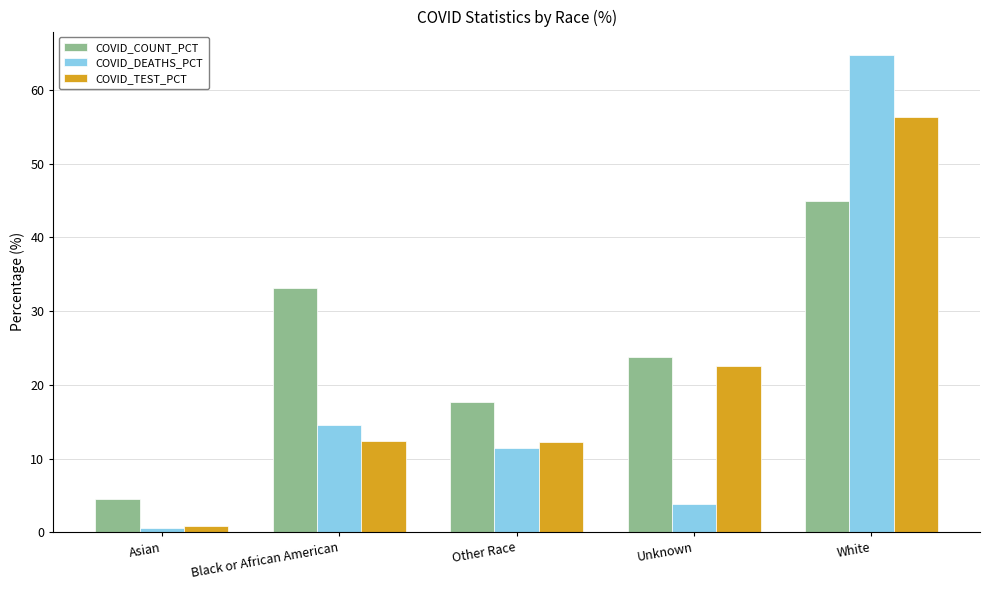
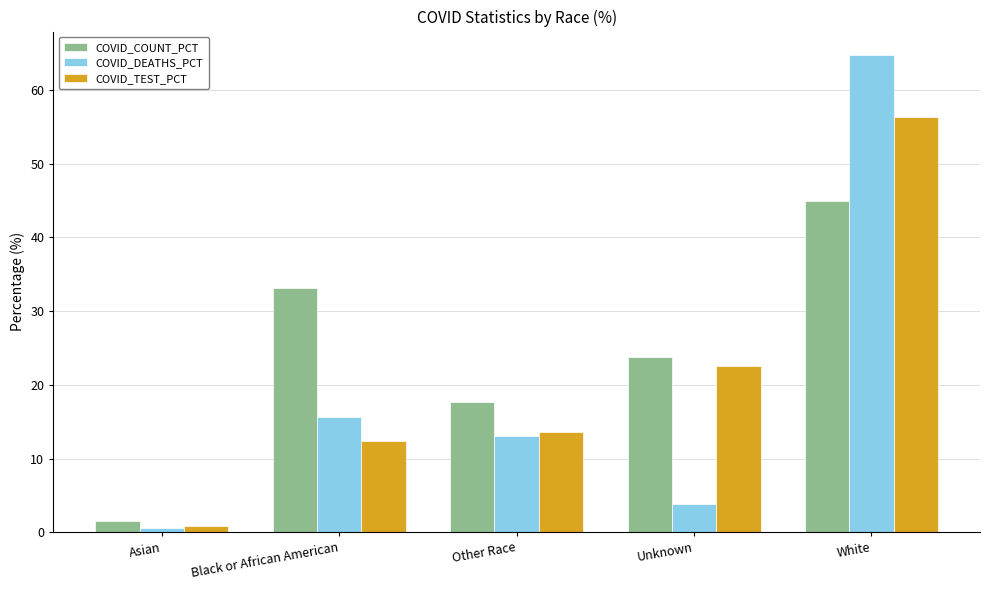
  {
    "COVID_COUNT_PCT": {
-     "Asian": 4,
+     "Asian": 1,
      "Black or African American": 33,
      "Other Race": 18,
      "Unknown": 24,
      "White": 45
    },
    "COVID_DEATHS_PCT": {
      "Asian": 1,
-     "Black or African American": 14,
-     "Other Race": 11,
+     "Black or African American": 16,
+     "Other Race": 13,
      "Unknown": 4,
      "White": 65
    },
    "COVID_TEST_PCT": {
      "Asian": 1,
      "Black or African American": 12,
-     "Other Race": 12,
+     "Other Race": 14,
      "Unknown": 23,
      "White": 56
    }
  }
